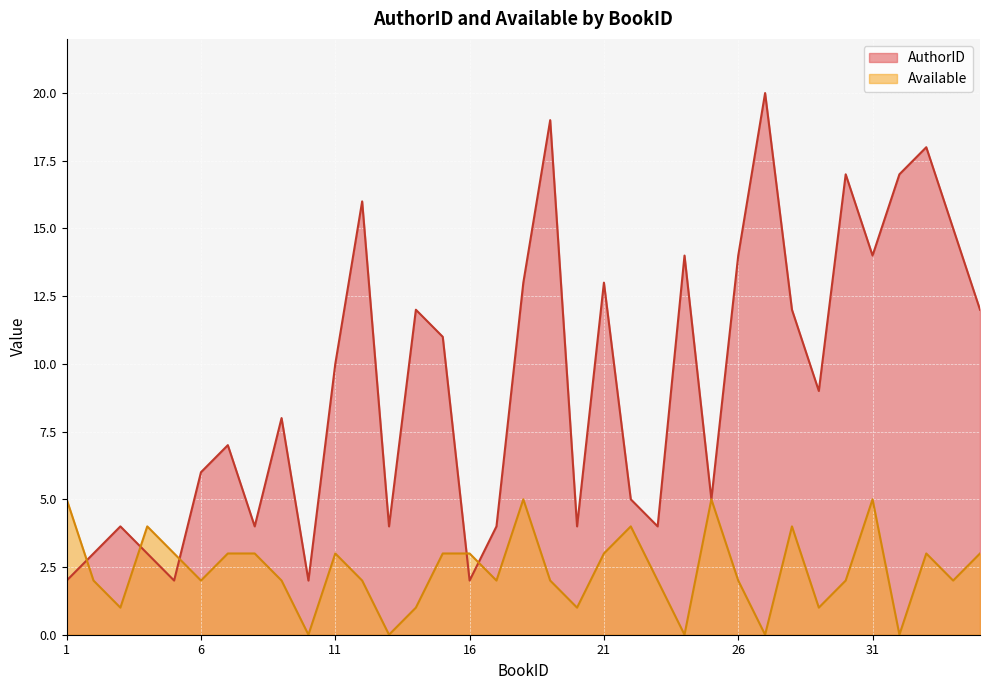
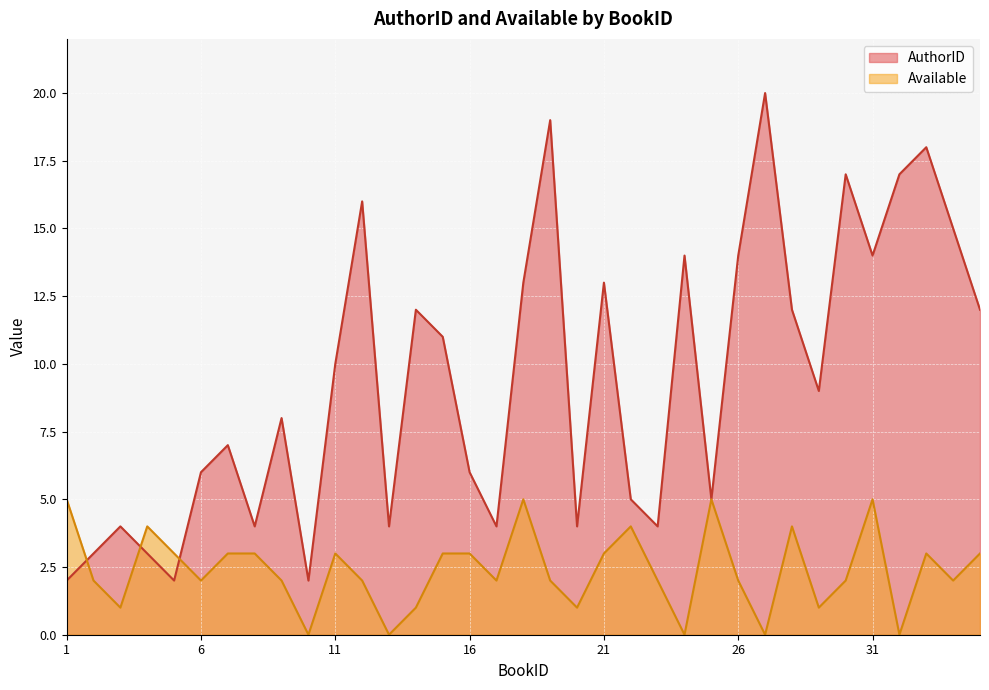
  {
    "AuthorID": {
      "1": 2,
      "6": 6,
      "11": 10,
-     "16": 2,
+     "16": 6,
      "21": 13,
      "26": 14,
      "31": 14
    },
    "Available": {
      "1": 5,
      "6": 2,
      "11": 3,
      "16": 3,
      "21": 3,
      "26": 2,
      "31": 5
    }
  }
